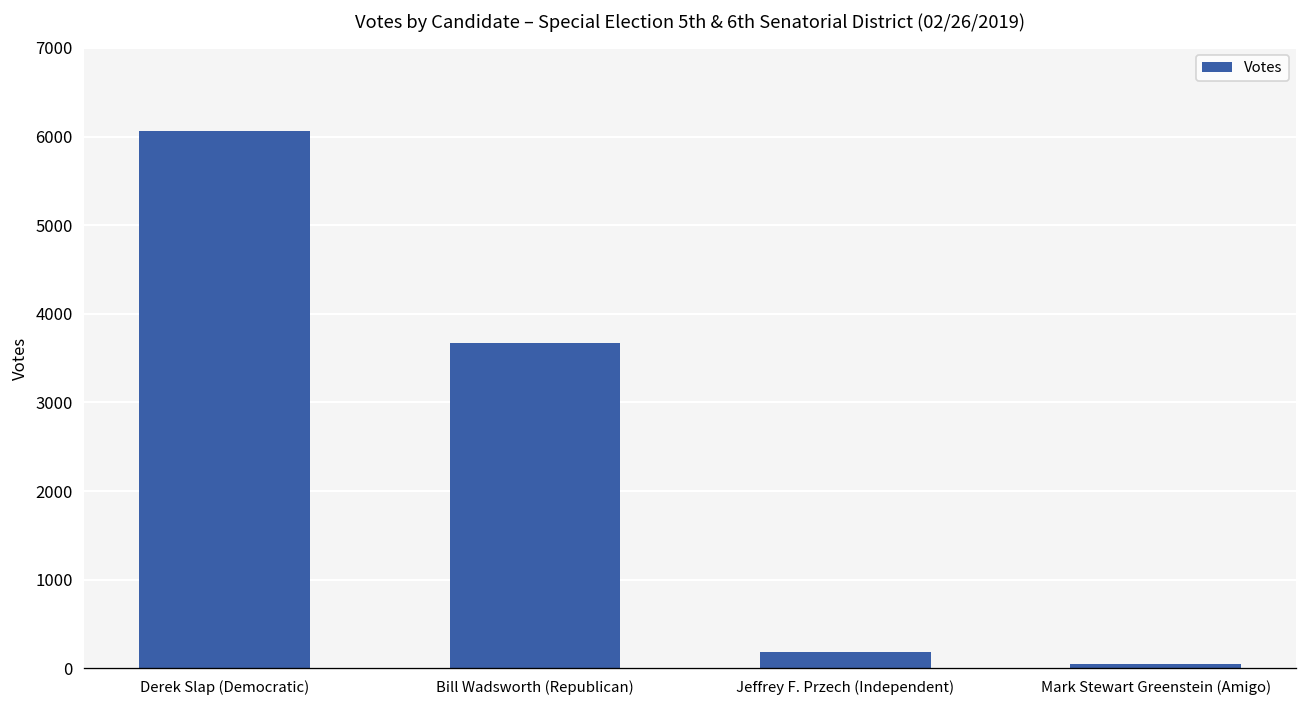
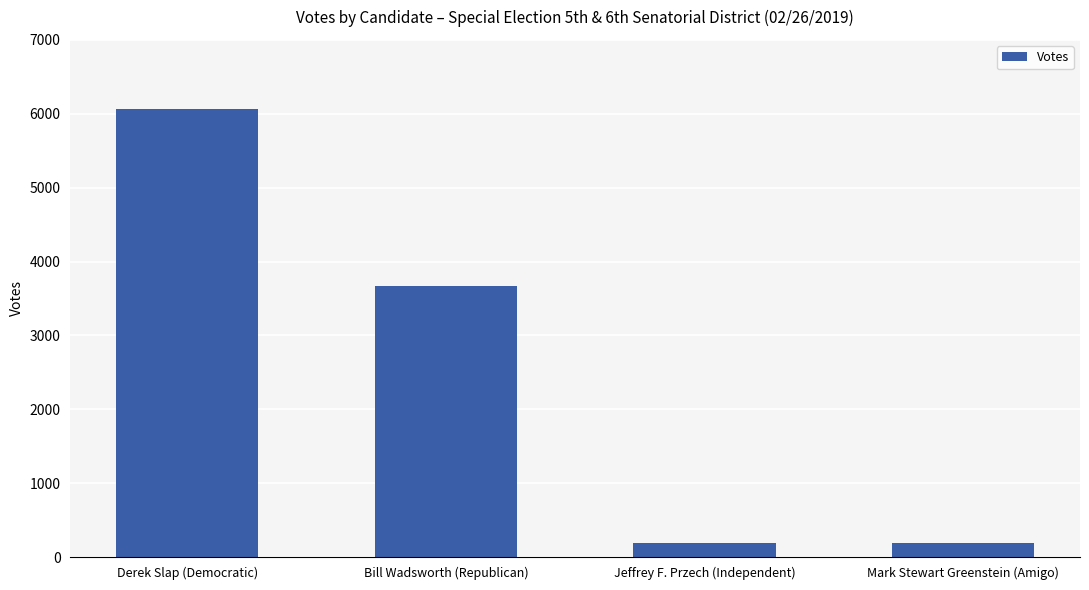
  {
    "Derek Slap (Democratic)": 6100,
    "Bill Wadsworth (Republican)": 3700,
    "Jeffrey F. Przech (Independent)": 200,
-   "Mark Stewart Greenstein (Amigo)": 100
+   "Mark Stewart Greenstein (Amigo)": 200
  }
